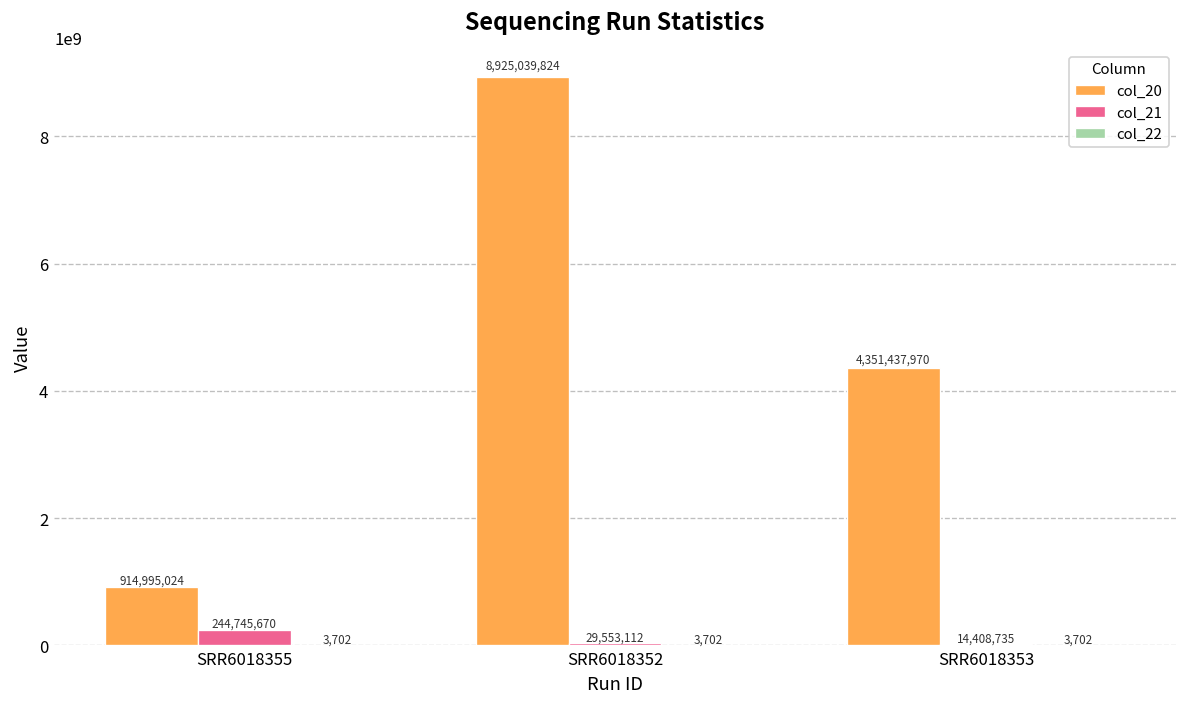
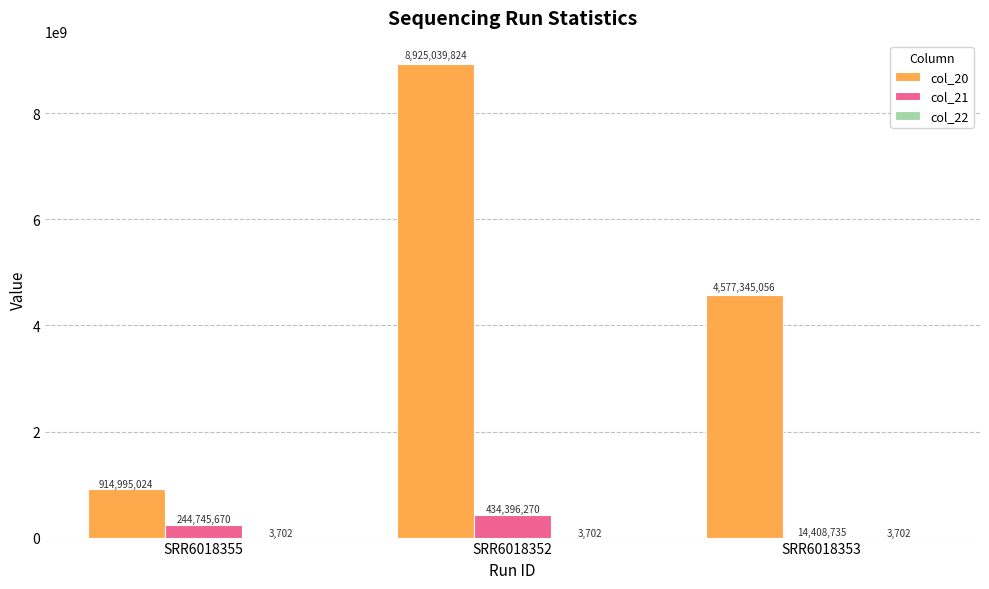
  {
    "col_20": {
      "SRR6018355": "914,995,024",
      "SRR6018352": "8,925,039,824",
-     "SRR6018353": "4,351,437,970"
+     "SRR6018353": "4,577,345,056"
    },
    "col_21": {
      "SRR6018355": "244,745,670",
-     "SRR6018352": "29,553,112",
+     "SRR6018352": "434,396,270",
      "SRR6018353": "14,408,735"
    },
    "col_22": {
      "SRR6018355": "3,702",
      "SRR6018352": "3,702",
      "SRR6018353": "3,702"
    }
  }
